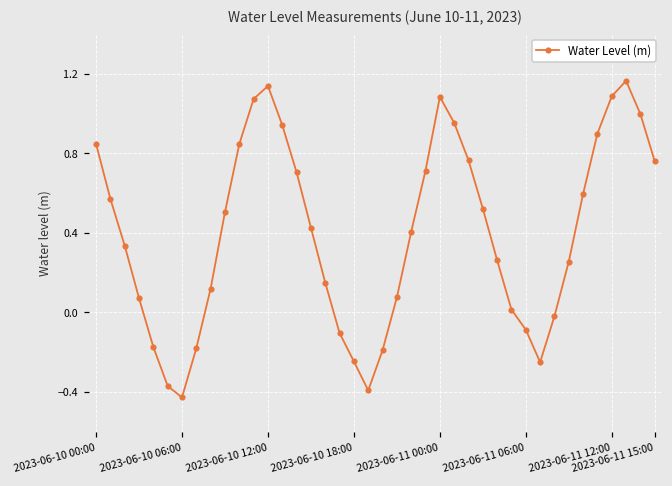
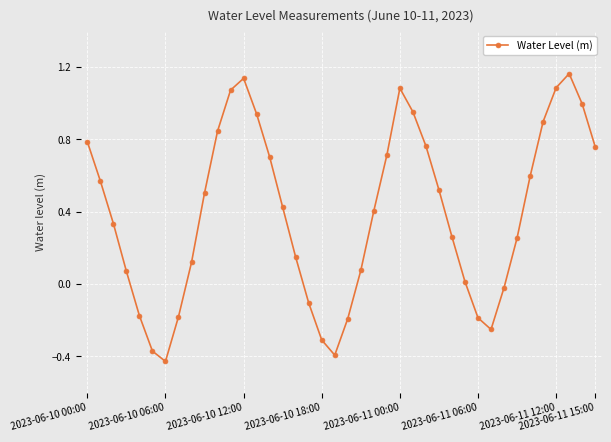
  {
-   "2023-06-10 00:00": 0.85,
+   "2023-06-10 00:00": 0.79,
    "2023-06-10 06:00": -0.43,
    "2023-06-10 12:00": 1.14,
-   "2023-06-10 18:00": -0.25,
+   "2023-06-10 18:00": -0.31,
    "2023-06-11 00:00": 1.08,
-   "2023-06-11 06:00": -0.09,
+   "2023-06-11 06:00": -0.19,
    "2023-06-11 12:00": 1.09,
    "2023-06-11 15:00": 0.76
  }
